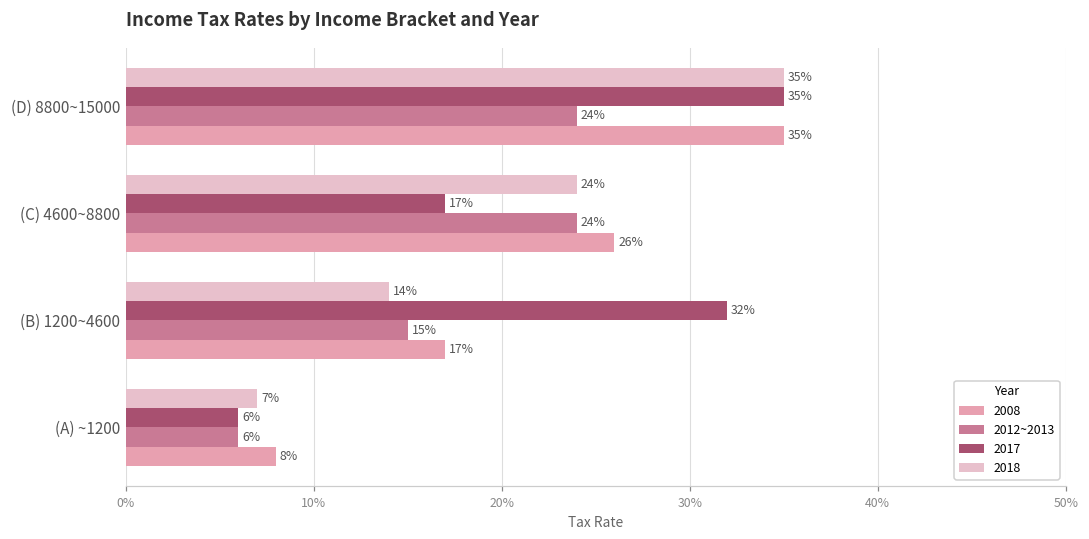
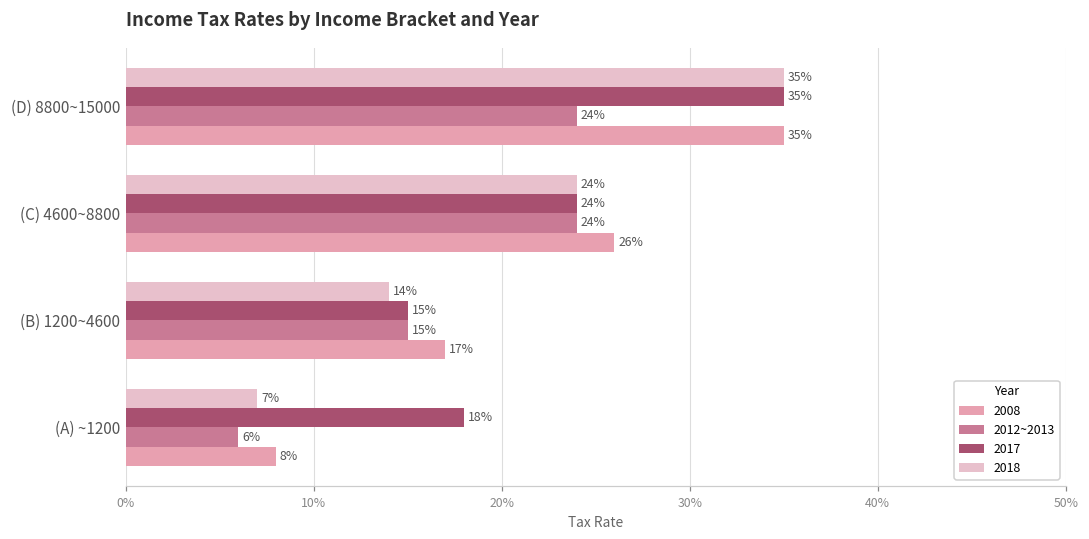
  {
    "2017": {
      "(D) 8800~15000": "35%",
-     "(C) 4600~8800": "17%",
-     "(B) 1200~4600": "32%",
-     "(A) ~1200": "6%"
+     "(C) 4600~8800": "24%",
+     "(B) 1200~4600": "15%",
+     "(A) ~1200": "18%"
    }
  }
